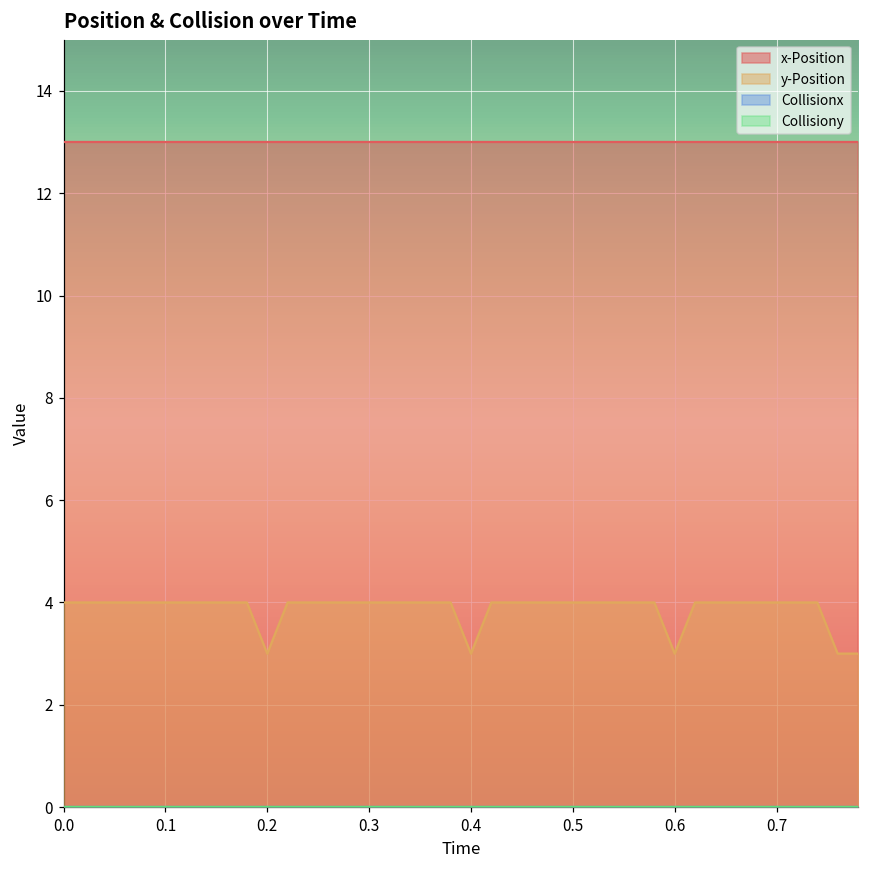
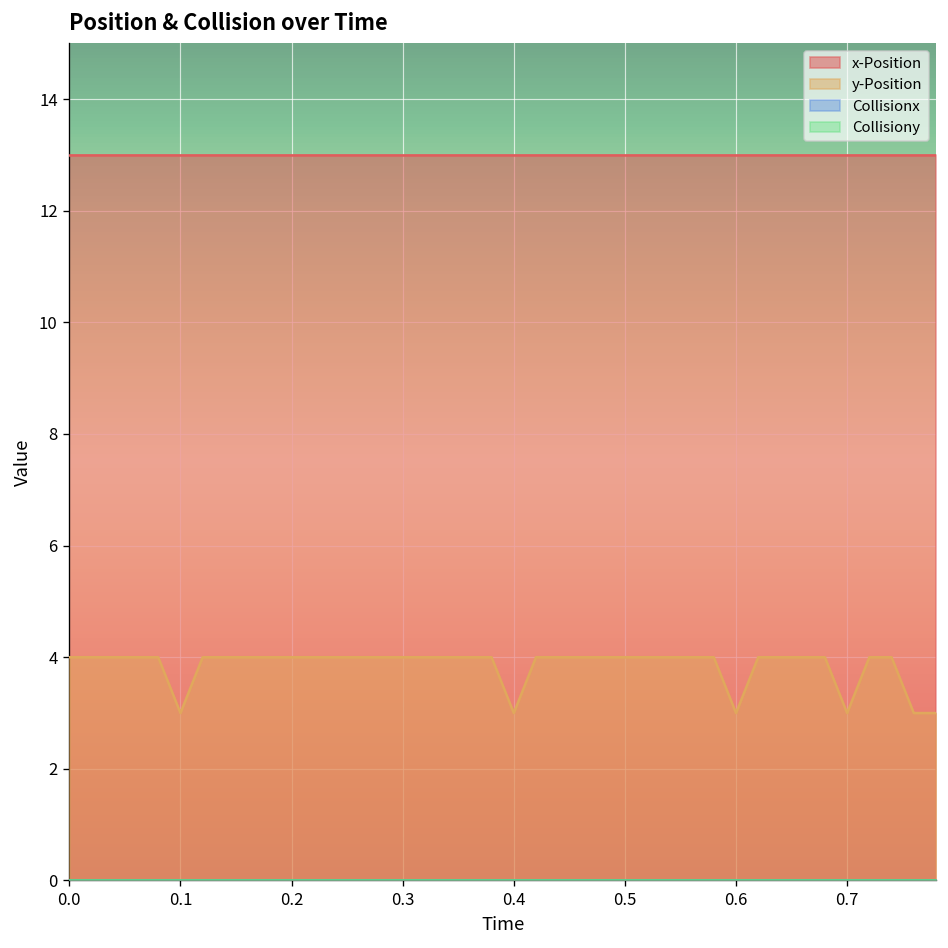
  {
    "x-Position": {
      "0.0": 13,
      "0.1": 13,
      "0.2": 13,
      "0.3": 13,
      "0.4": 13,
      "0.5": 13,
      "0.6": 13,
      "0.7": 13
    },
    "y-Position": {
      "0.0": 4,
-     "0.1": 4,
-     "0.2": 3,
+     "0.1": 3,
+     "0.2": 4,
      "0.3": 4,
      "0.4": 3,
      "0.5": 4,
      "0.6": 3,
-     "0.7": 4
+     "0.7": 3
    },
    "Collisiony": {
      "0.0": 0,
      "0.1": 0,
      "0.2": 0,
      "0.3": 0,
      "0.4": 0,
      "0.5": 0,
      "0.6": 0,
      "0.7": 0
    }
  }
